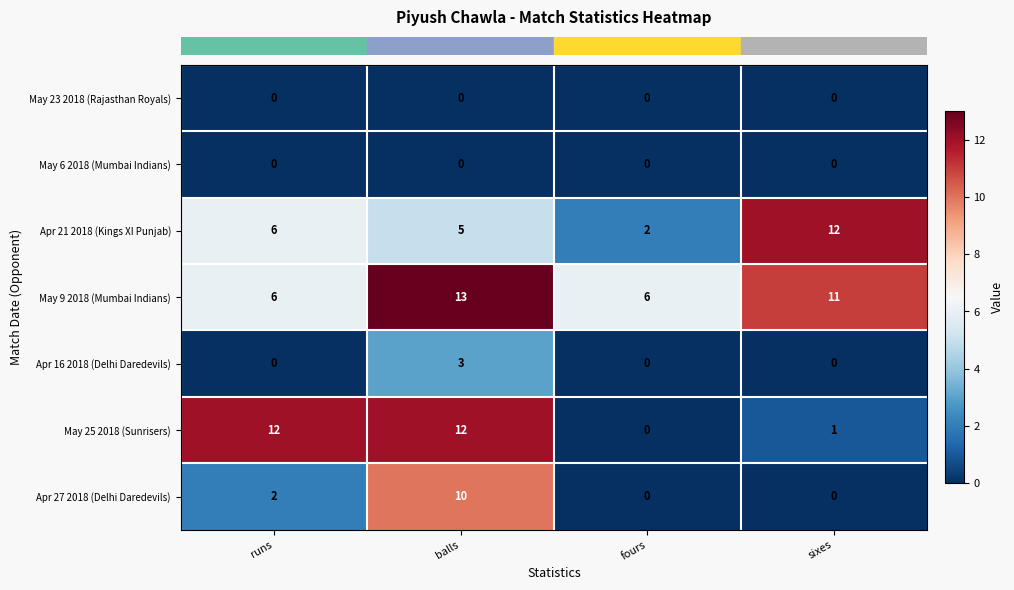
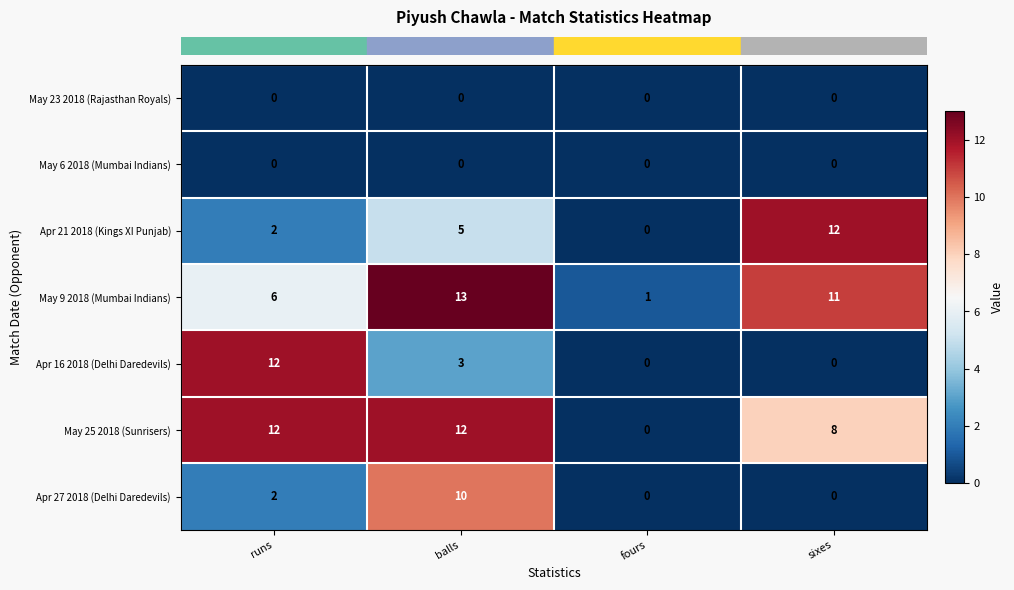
  {
    "May 23 2018 (Rajasthan Royals)": {
      "runs": 0,
      "balls": 0,
      "fours": 0,
      "sixes": 0
    },
    "May 6 2018 (Mumbai Indians)": {
      "runs": 0,
      "balls": 0,
      "fours": 0,
      "sixes": 0
    },
    "Apr 21 2018 (Kings XI Punjab)": {
-     "runs": 6,
+     "runs": 2,
      "balls": 5,
-     "fours": 2,
+     "fours": 0,
      "sixes": 12
    },
    "May 9 2018 (Mumbai Indians)": {
      "runs": 6,
      "balls": 13,
-     "fours": 6,
+     "fours": 1,
      "sixes": 11
    },
    "Apr 16 2018 (Delhi Daredevils)": {
-     "runs": 0,
+     "runs": 12,
      "balls": 3,
      "fours": 0,
      "sixes": 0
    },
    "May 25 2018 (Sunrisers)": {
      "runs": 12,
      "balls": 12,
      "fours": 0,
-     "sixes": 1
+     "sixes": 8
    },
    "Apr 27 2018 (Delhi Daredevils)": {
      "runs": 2,
      "balls": 10,
      "fours": 0,
      "sixes": 0
    }
  }
